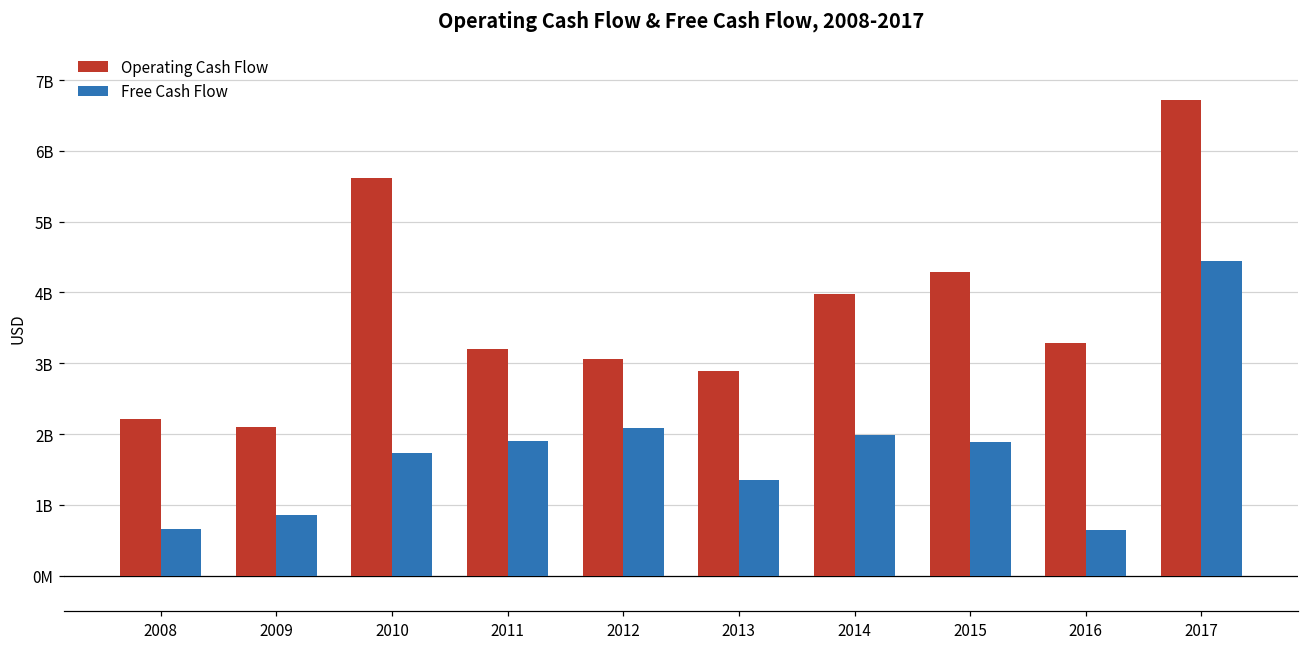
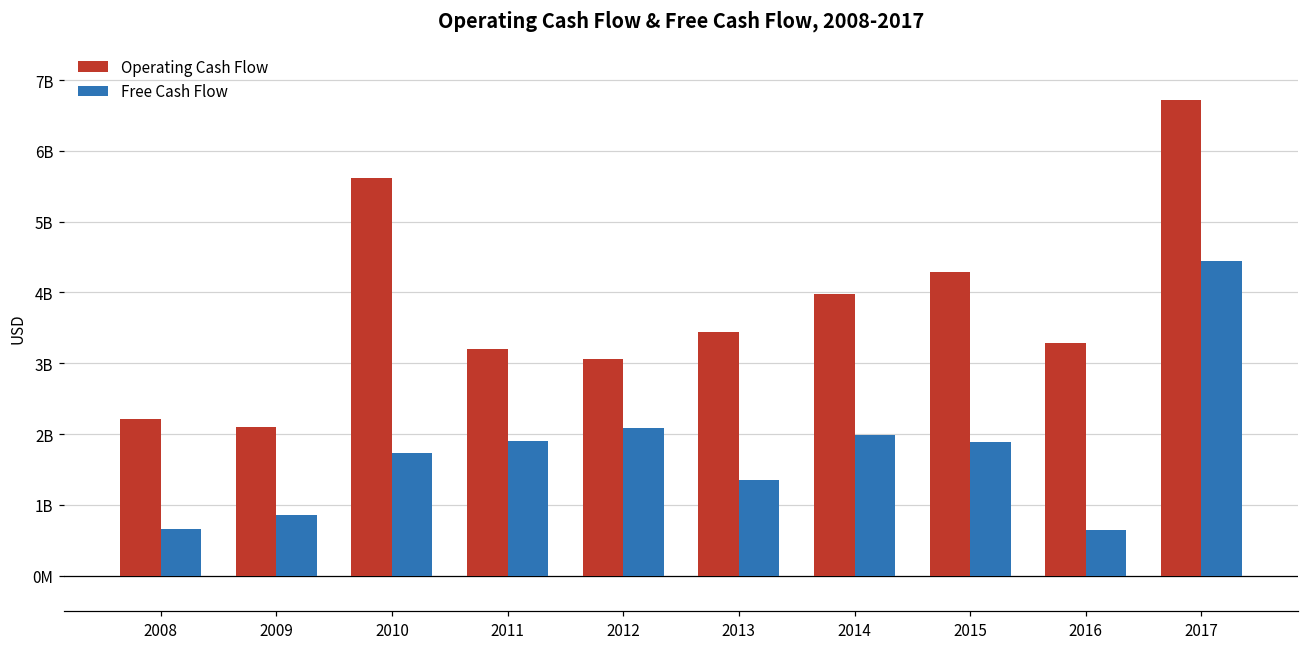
  {
    "Operating Cash Flow": {
      "2008": 2200000000,
      "2009": 2100000000,
      "2010": 5600000000,
      "2011": 3200000000,
      "2012": 3100000000,
-     "2013": 2900000000,
+     "2013": 3400000000,
      "2014": 4000000000,
      "2015": 4300000000,
      "2016": 3300000000,
      "2017": 6700000000
    },
    "Free Cash Flow": {
      "2008": 700000000,
      "2009": 800000000,
      "2010": 1700000000,
      "2011": 1900000000,
      "2012": 2100000000,
      "2013": 1400000000,
      "2014": 2000000000,
      "2015": 1900000000,
      "2016": 600000000,
      "2017": 4400000000
    }
  }
